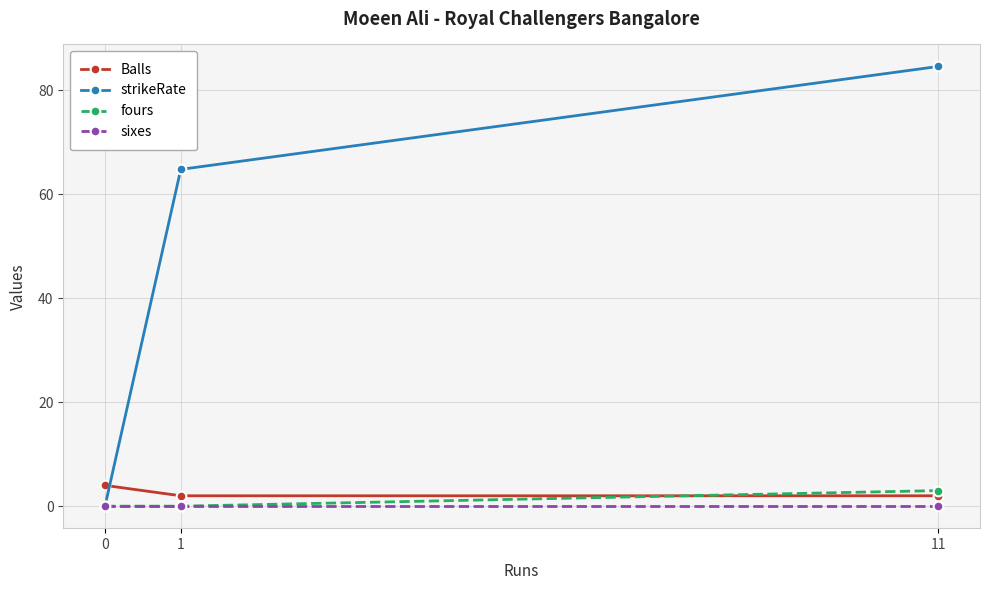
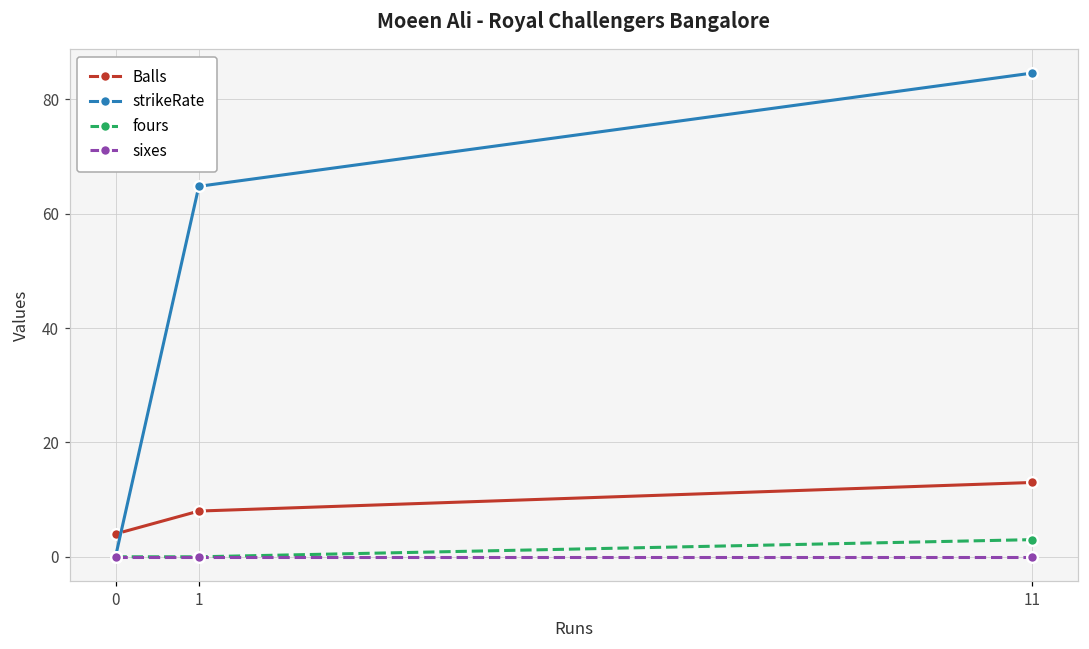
  {
    "Balls": {
      "0": 4,
-     "1": 2,
-     "11": 2
+     "1": 8,
+     "11": 13
    },
    "strikeRate": {
      "1": 65,
      "11": 85
    },
    "fours": {
      "11": 3
    },
    "sixes": {
      "11": 0
    }
  }
